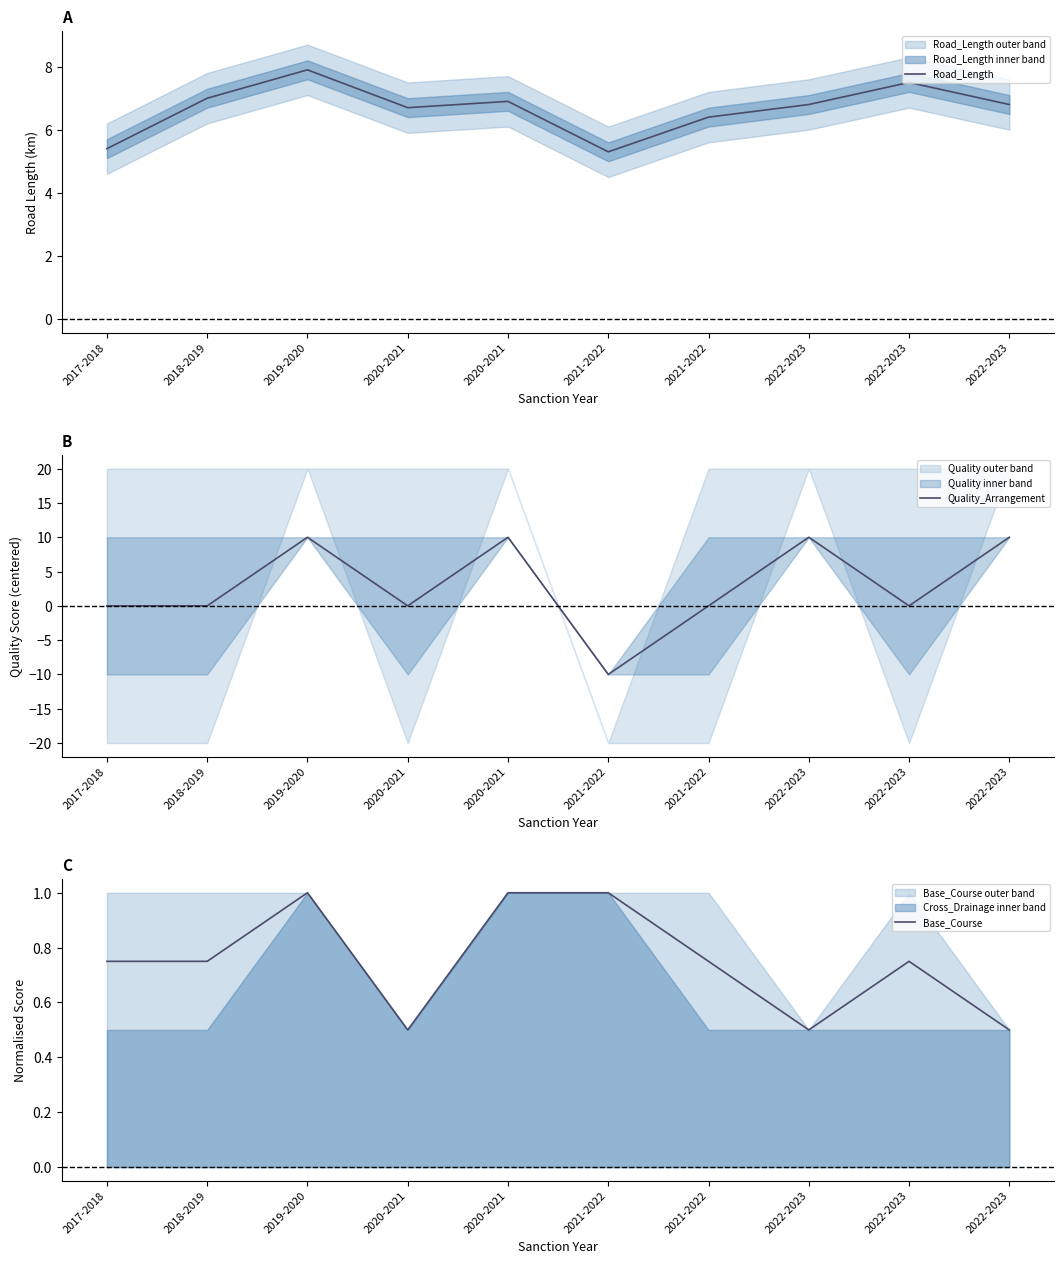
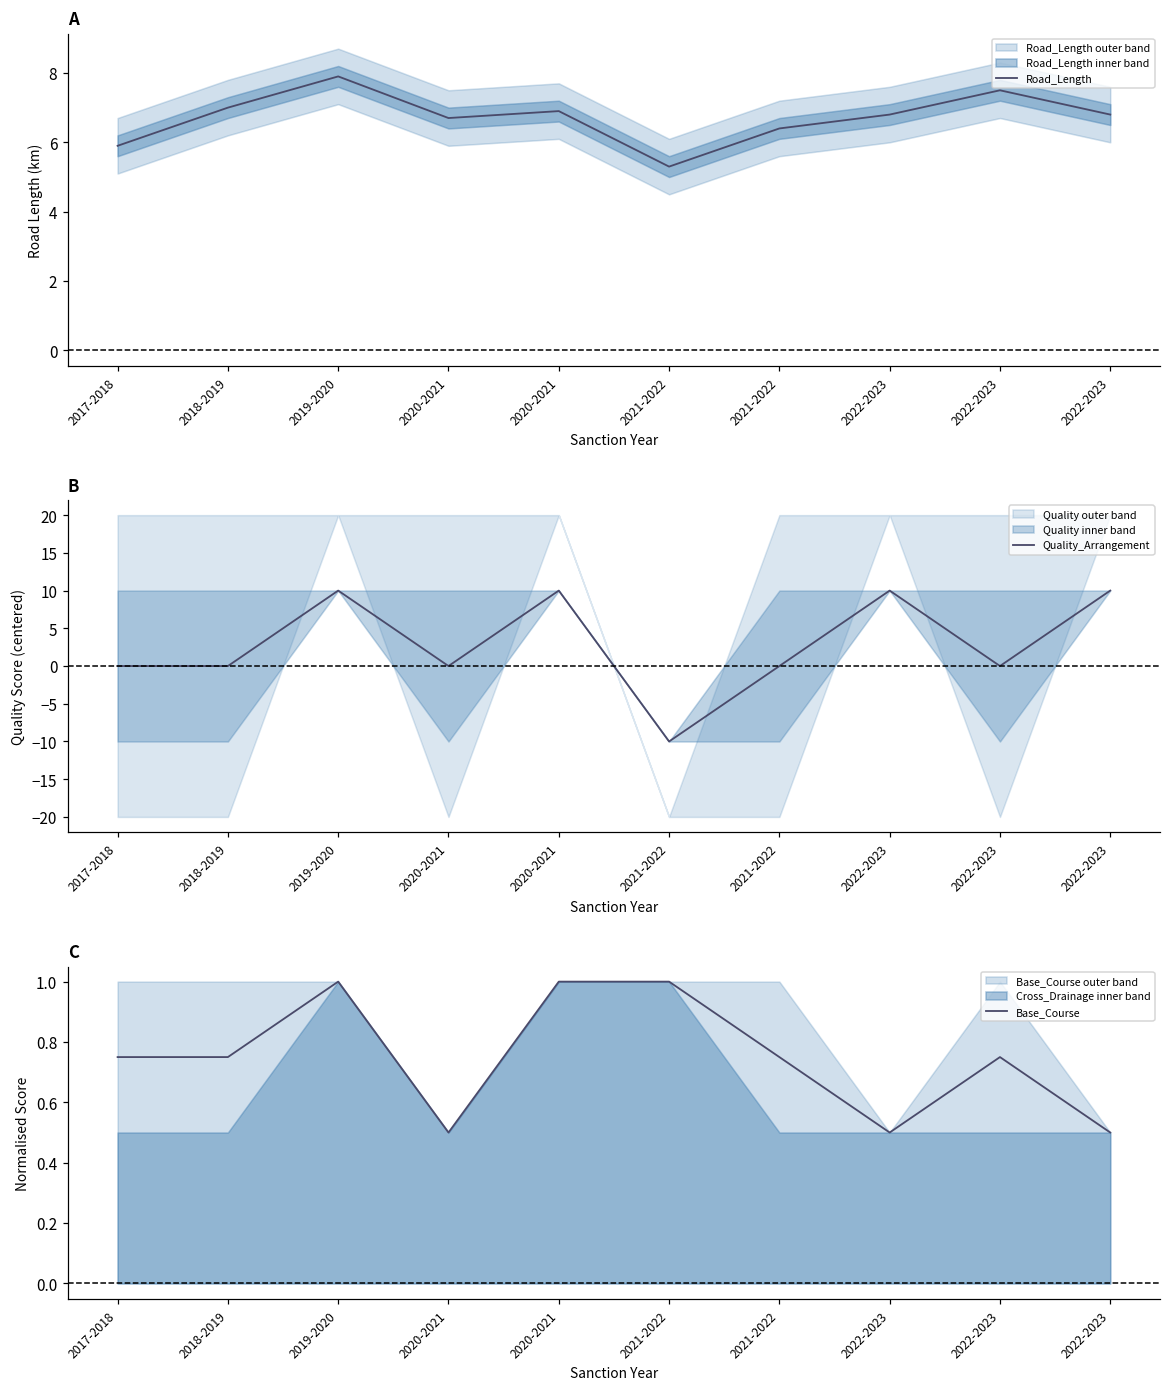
  {
    "A": {
      "Road_Length": {
-       "2017-2018": 5.4,
+       "2017-2018": 5.9,
        "2018-2019": 7.0,
        "2019-2020": 7.9
      }
    },
    "B": {
      "Quality_Arrangement": {
        "2017-2018": 0,
        "2018-2019": 0
      }
    },
    "C": {
      "Base_Course": {
        "2017-2018": 0.75,
        "2018-2019": 0.75
      }
    }
  }
